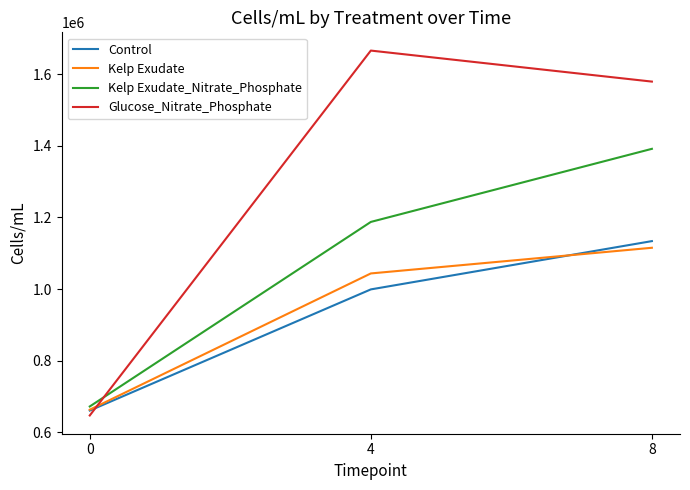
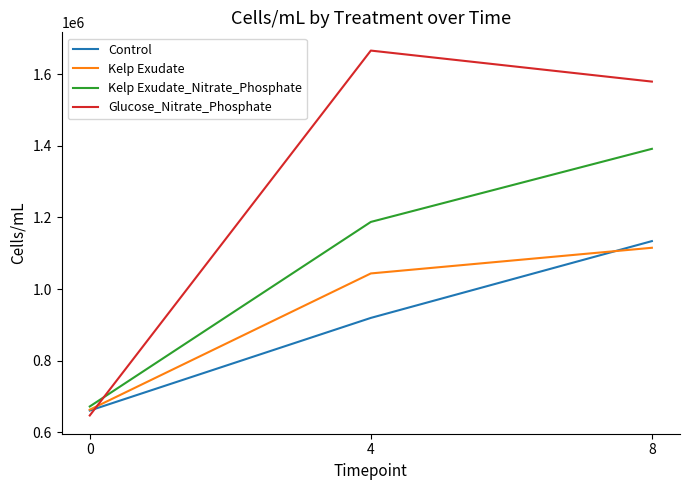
  {
    "Control": {
-     "4": 1000000,
+     "4": 920000,
      "8": 1130000
    },
    "Kelp Exudate": {
      "4": 1040000,
      "8": 1120000
    },
    "Kelp Exudate_Nitrate_Phosphate": {
      "0": 670000,
      "4": 1190000,
      "8": 1390000
    },
    "Glucose_Nitrate_Phosphate": {
      "0": 650000,
      "4": 1670000,
      "8": 1580000
    }
  }
